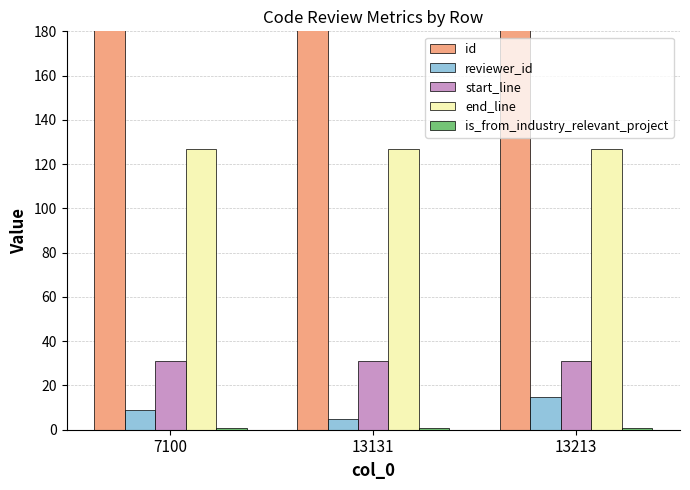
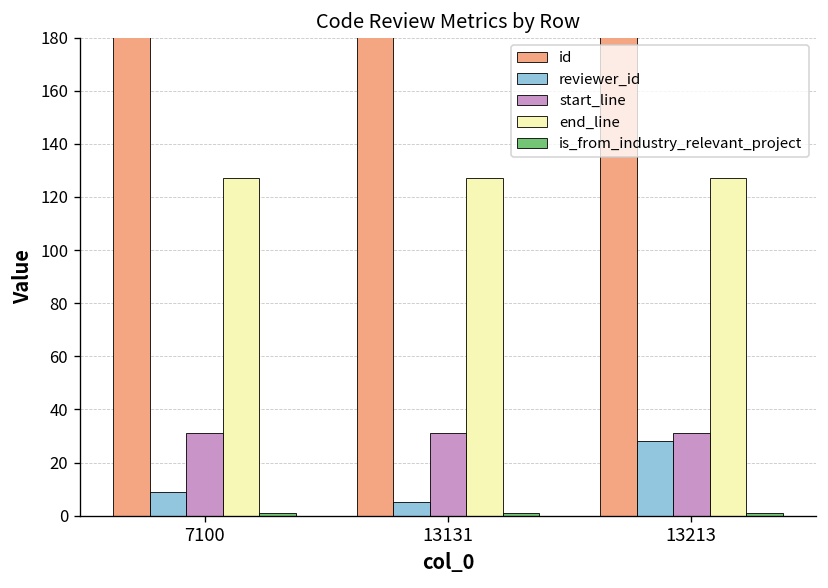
  {
    "reviewer_id": {
      "7100": 9,
      "13131": 5,
-     "13213": 15
+     "13213": 28
    },
    "start_line": {
      "7100": 31,
      "13131": 31,
      "13213": 31
    },
    "end_line": {
      "7100": 127,
      "13131": 127,
      "13213": 127
    }
  }
